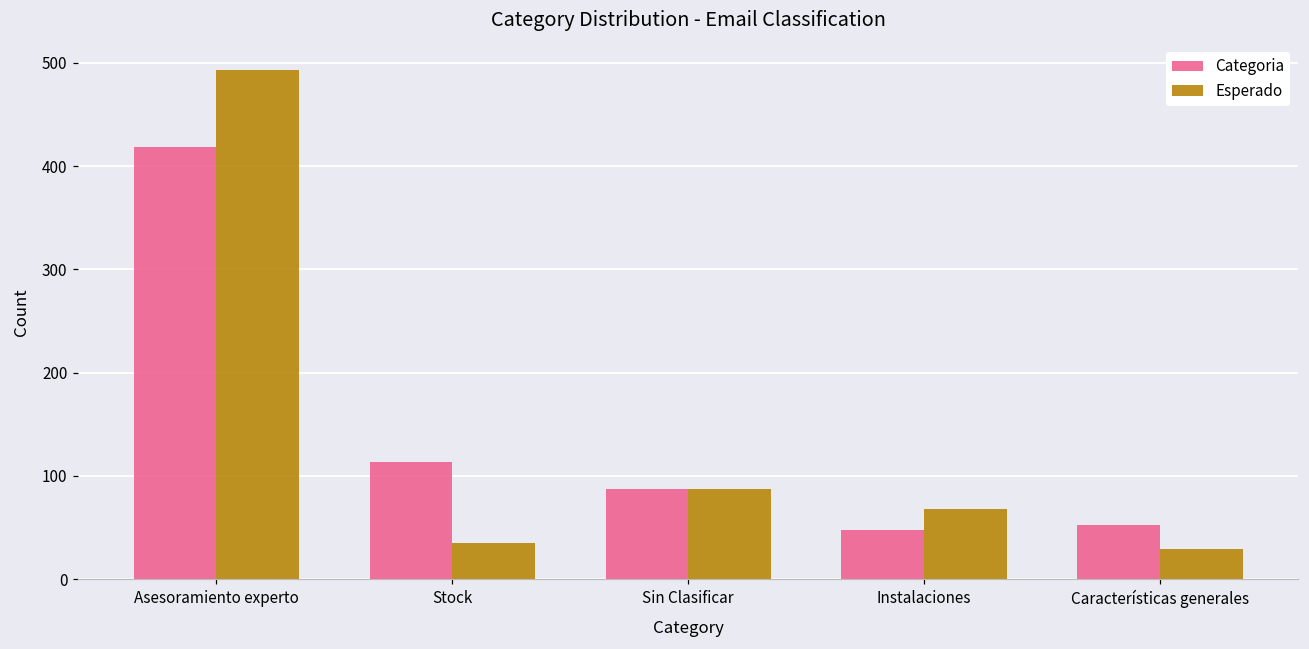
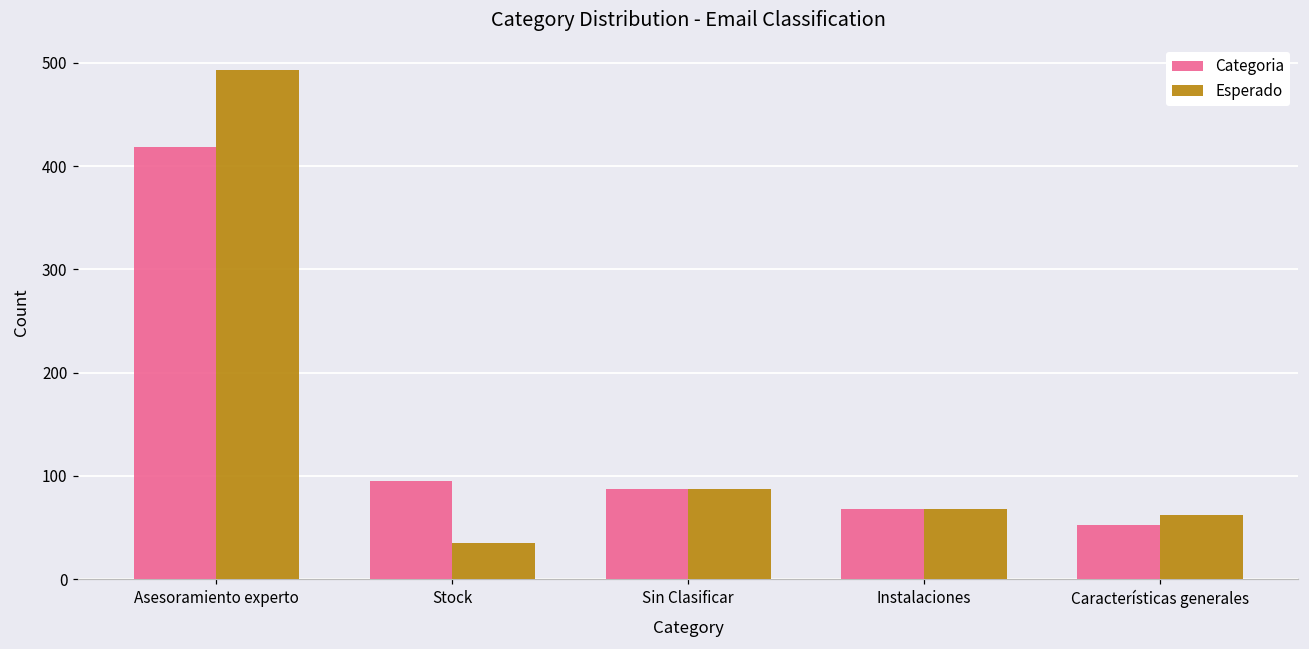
  {
    "Categoria": {
      "Asesoramiento experto": 420,
-     "Stock": 110,
+     "Stock": 100,
      "Sin Clasificar": 90,
-     "Instalaciones": 50,
+     "Instalaciones": 70,
      "Características generales": 50
    },
    "Esperado": {
      "Asesoramiento experto": 490,
      "Stock": 40,
      "Sin Clasificar": 90,
      "Instalaciones": 70,
-     "Características generales": 30
+     "Características generales": 60
    }
  }
